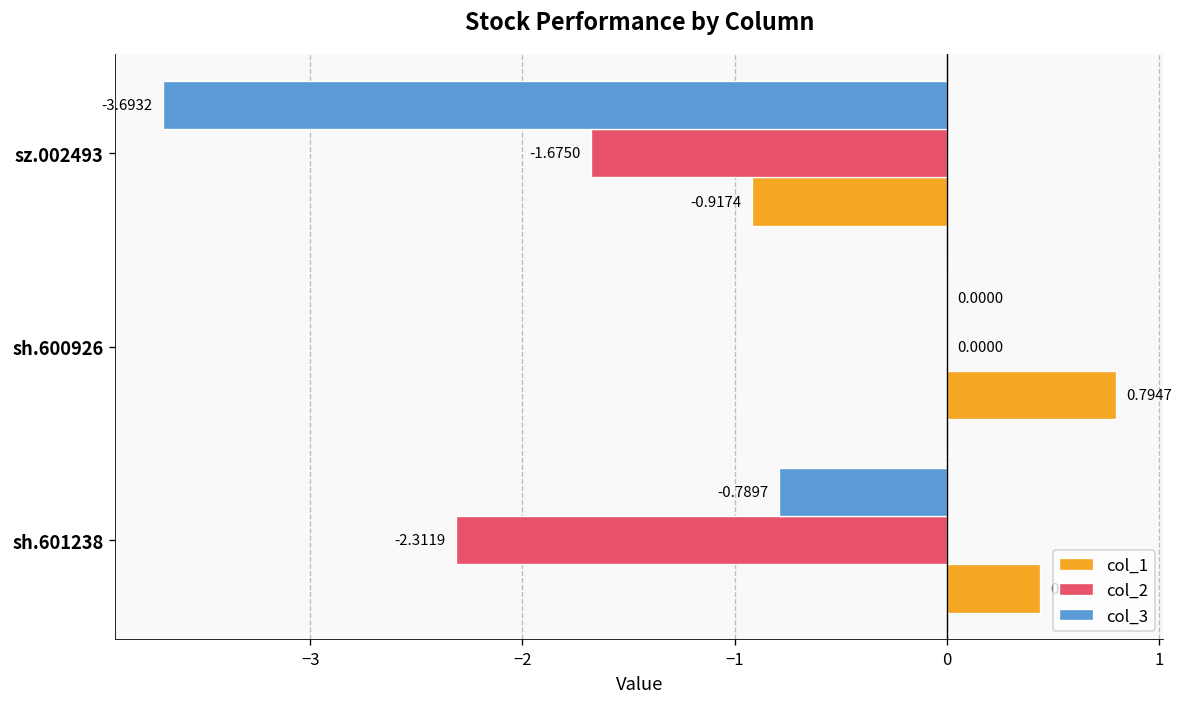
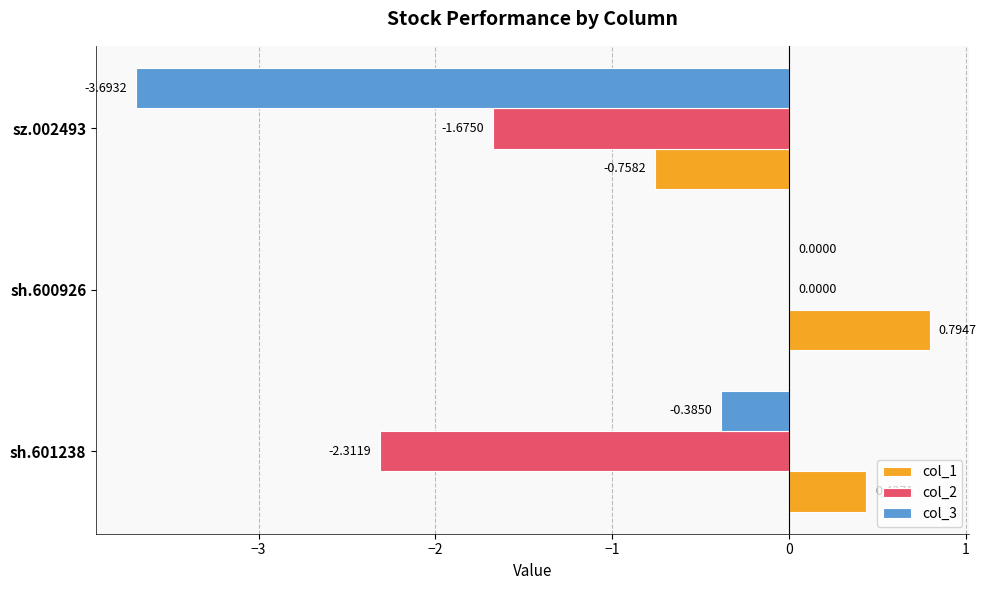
  {
    "col_1": {
-     "sz.002493": -0.9174,
+     "sz.002493": -0.7582,
      "sh.600926": 0.7947
    },
    "col_2": {
      "sz.002493": -1.6750,
      "sh.600926": 0.0000,
      "sh.601238": -2.3119
    },
    "col_3": {
      "sz.002493": -3.6932,
      "sh.600926": 0.0000,
-     "sh.601238": -0.7897
+     "sh.601238": -0.3850
    }
  }
